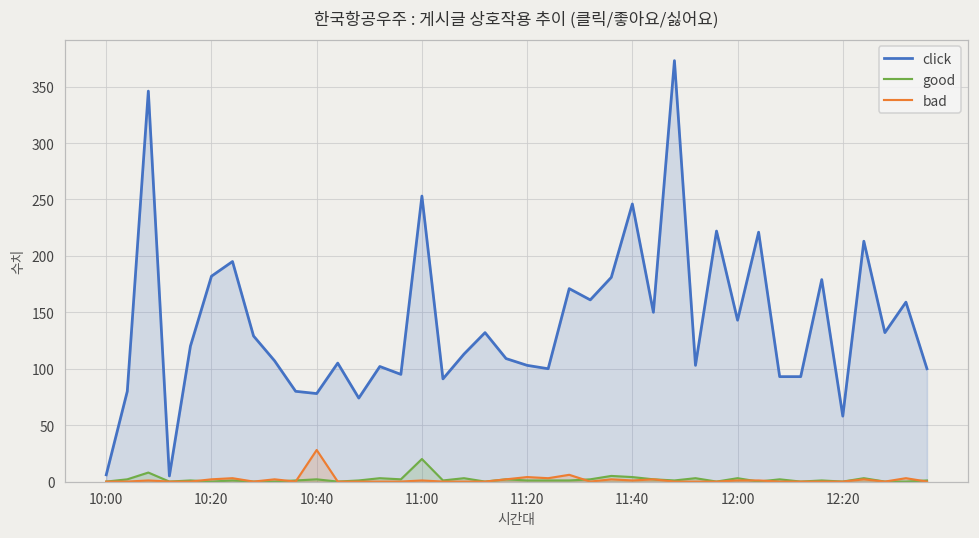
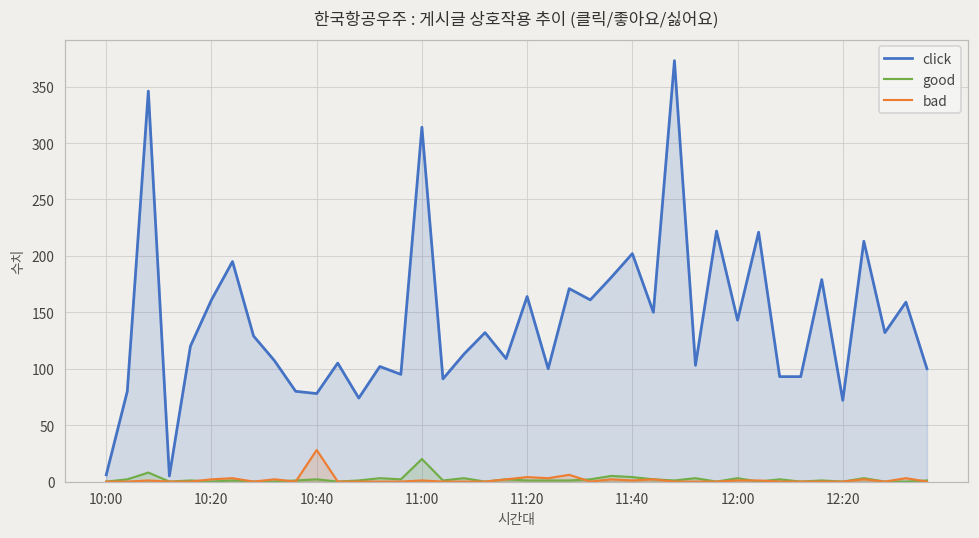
  {
    "click": {
      "10:00": 6,
-     "10:20": 182,
+     "10:20": 161,
      "10:40": 78,
-     "11:00": 253,
-     "11:20": 103,
-     "11:40": 246,
+     "11:00": 314,
+     "11:20": 164,
+     "11:40": 202,
      "12:00": 143,
-     "12:20": 58
+     "12:20": 72
    },
    "good": {
      "10:40": 2,
      "11:00": 20,
      "11:20": 1,
      "11:40": 4
    },
    "bad": {
      "10:40": 28,
      "11:00": 1,
      "11:20": 4,
      "11:40": 1
    }
  }
